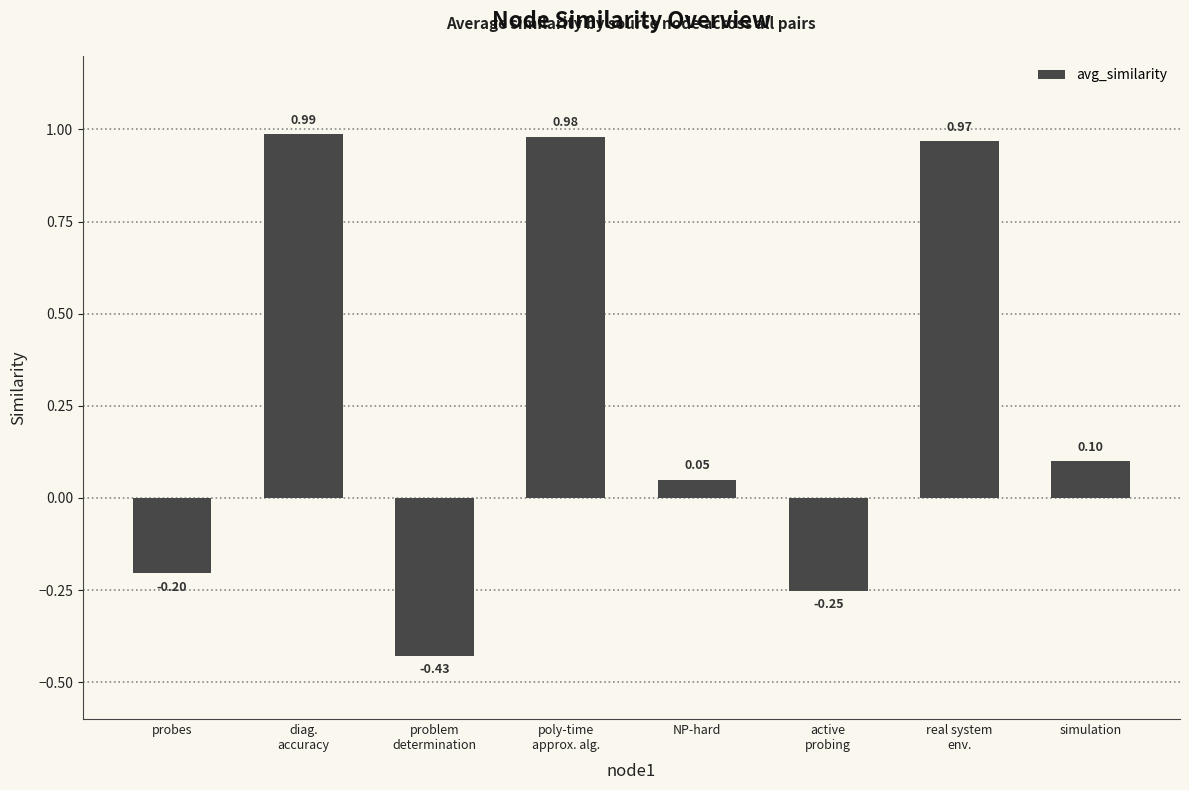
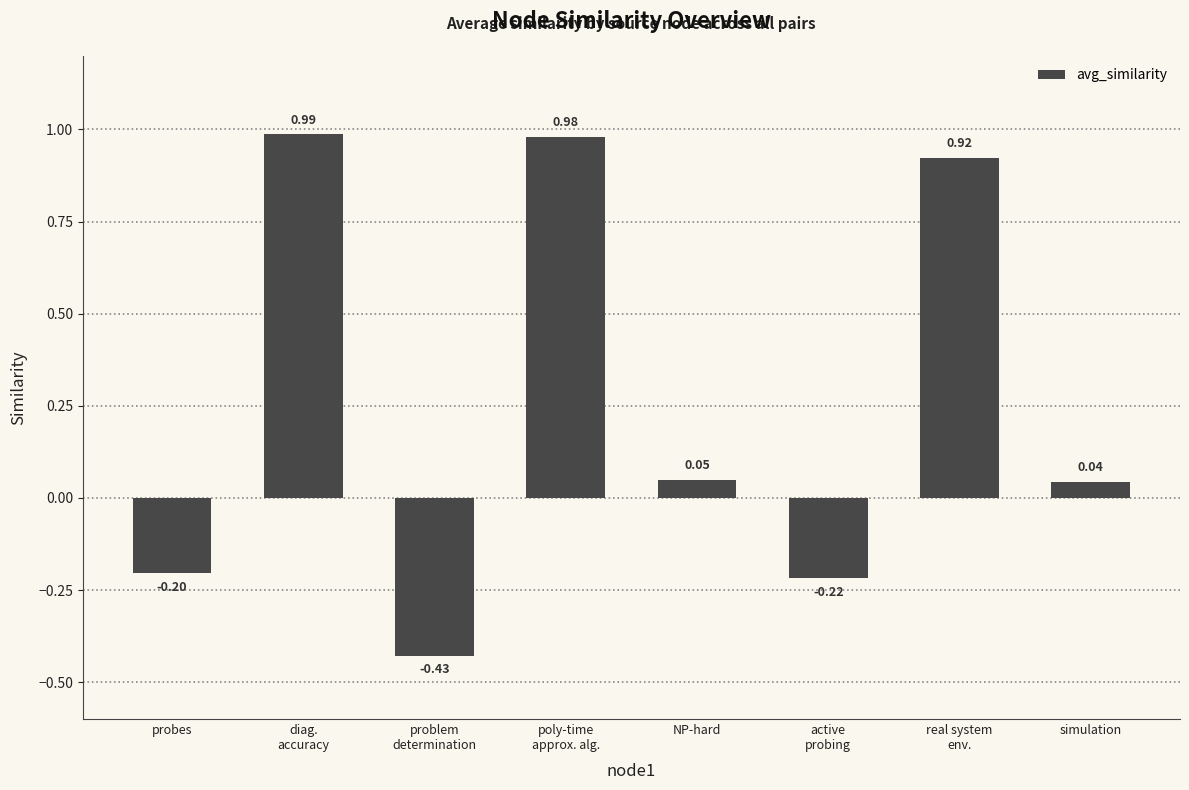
  {
    "probes": -0.20,
    "diag. accuracy": 0.99,
    "problem determination": -0.43,
    "poly-time approx. alg.": 0.98,
    "NP-hard": 0.05,
-   "active probing": -0.25,
-   "real system env.": 0.97,
-   "simulation": 0.10
+   "active probing": -0.22,
+   "real system env.": 0.92,
+   "simulation": 0.04
  }
